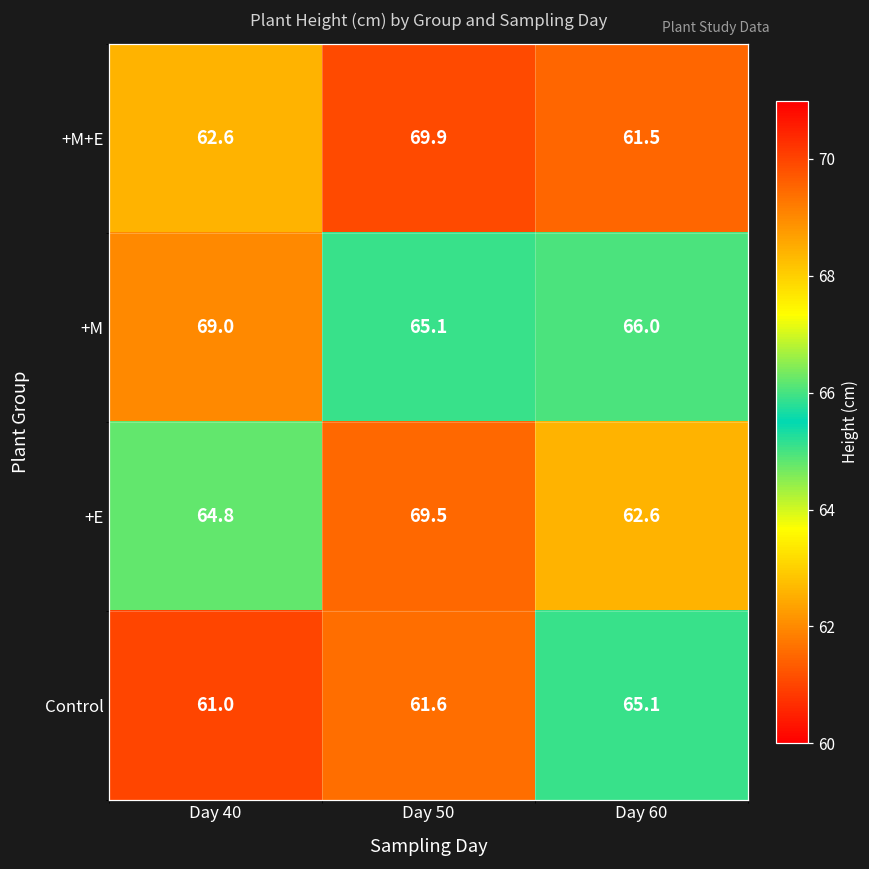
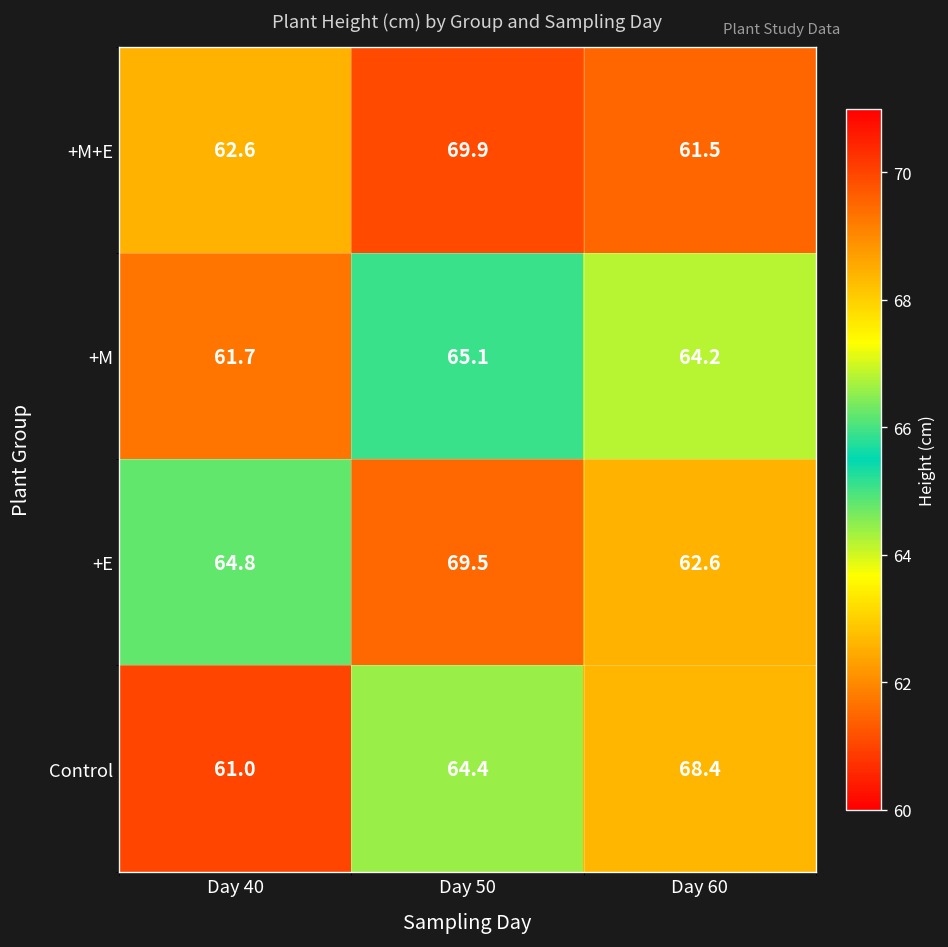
  {
    "+M+E": {
      "Day 40": 62.6,
      "Day 50": 69.9,
      "Day 60": 61.5
    },
    "+M": {
-     "Day 40": 69.0,
+     "Day 40": 61.7,
      "Day 50": 65.1,
-     "Day 60": 66.0
+     "Day 60": 64.2
    },
    "+E": {
      "Day 40": 64.8,
      "Day 50": 69.5,
      "Day 60": 62.6
    },
    "Control": {
      "Day 40": 61.0,
-     "Day 50": 61.6,
-     "Day 60": 65.1
+     "Day 50": 64.4,
+     "Day 60": 68.4
    }
  }
